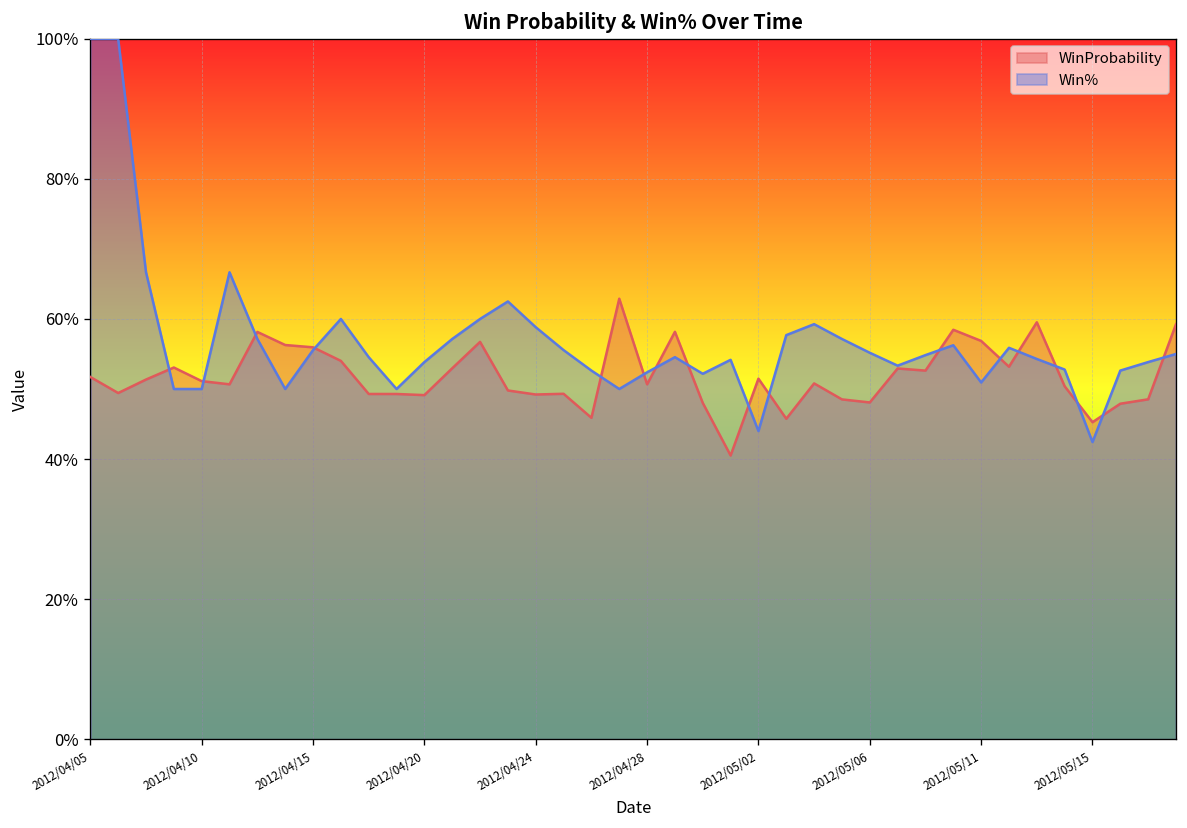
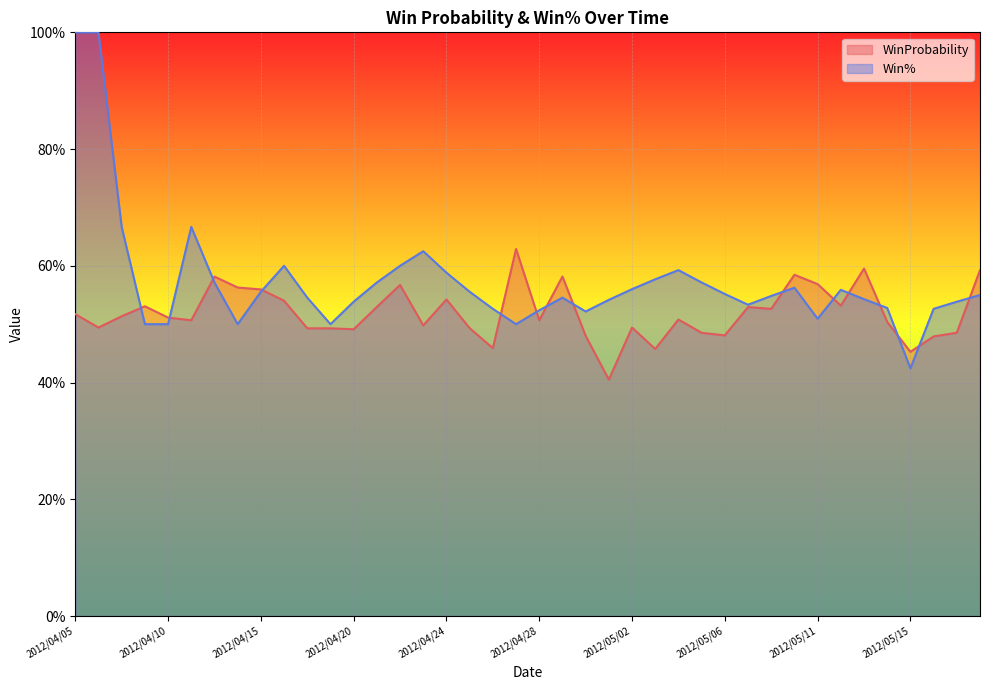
  {
    "WinProbability": {
      "2012/04/05": "52%",
      "2012/04/10": "51%",
      "2012/04/20": "49%",
-     "2012/04/24": "49%",
+     "2012/04/24": "54%",
      "2012/04/28": "51%",
-     "2012/05/02": "51%",
+     "2012/05/02": "49%",
      "2012/05/06": "48%",
      "2012/05/11": "57%",
      "2012/05/15": "45%"
    },
    "Win%": {
      "2012/04/05": "100%",
      "2012/04/10": "50%",
      "2012/04/20": "54%",
      "2012/04/24": "59%",
      "2012/04/28": "52%",
-     "2012/05/02": "44%",
+     "2012/05/02": "56%",
      "2012/05/06": "55%",
      "2012/05/11": "51%",
      "2012/05/15": "42%"
    }
  }
